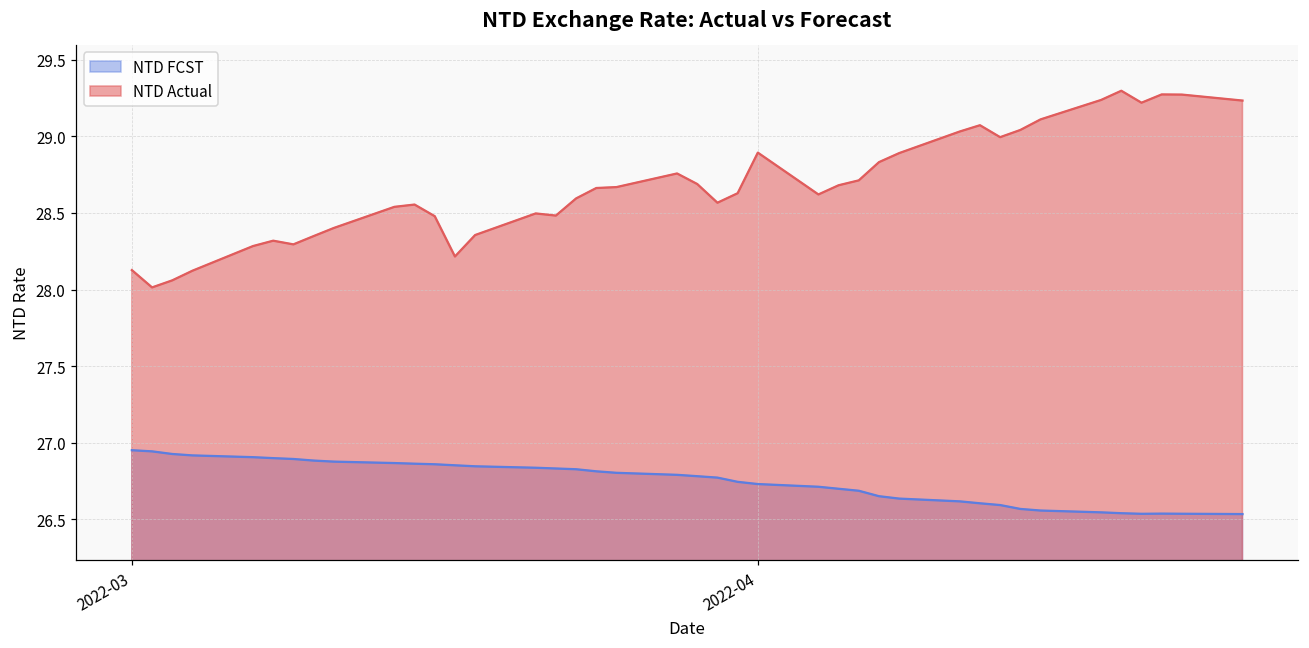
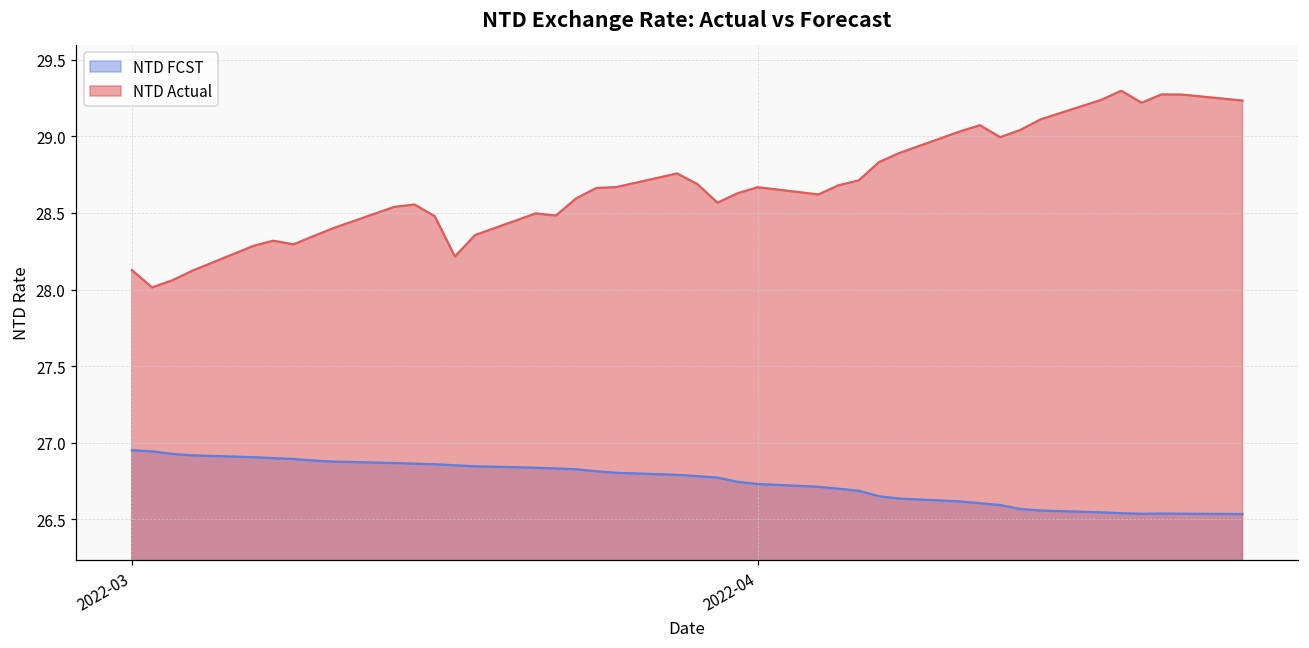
  {
    "NTD FCST": {
      "2022-03": 26.95,
      "2022-04": 26.73
    },
    "NTD Actual": {
      "2022-03": 28.13,
-     "2022-04": 28.89
+     "2022-04": 28.67
    }
  }
